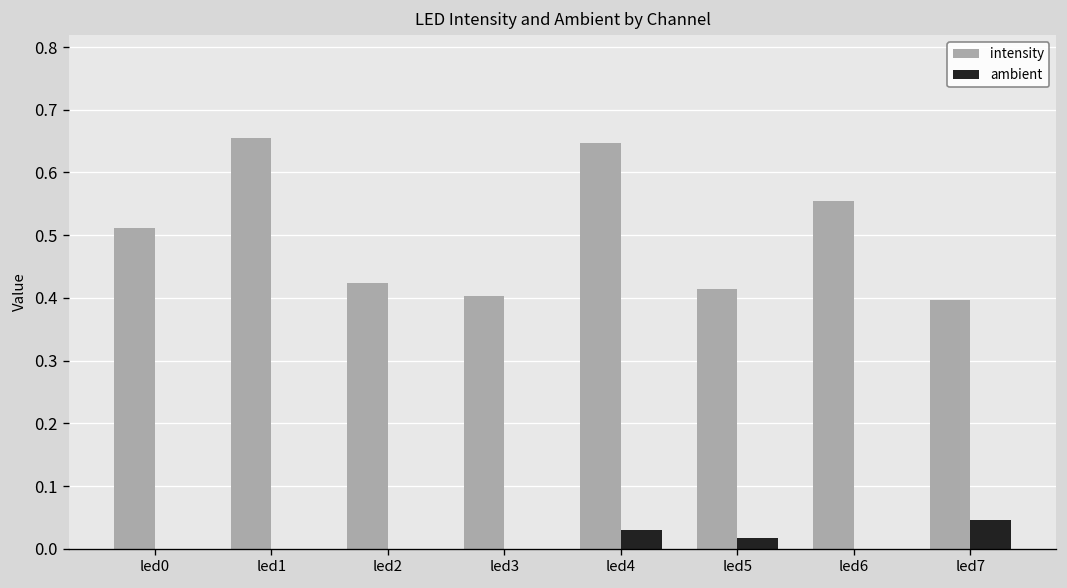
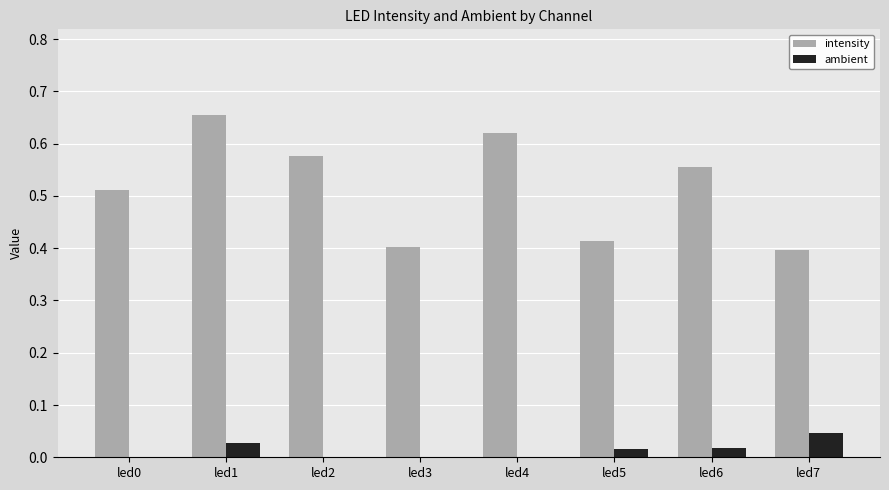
  {
    "intensity": {
      "led0": 0.51,
      "led1": 0.66,
-     "led2": 0.42,
+     "led2": 0.58,
      "led3": 0.40,
-     "led4": 0.65,
+     "led4": 0.62,
      "led5": 0.41,
      "led6": 0.55,
      "led7": 0.40
    },
    "ambient": {
-     "led1": 0.00,
-     "led4": 0.03,
+     "led1": 0.03,
+     "led4": 0.00,
      "led5": 0.02,
-     "led6": 0.00,
+     "led6": 0.02,
      "led7": 0.05
    }
  }
